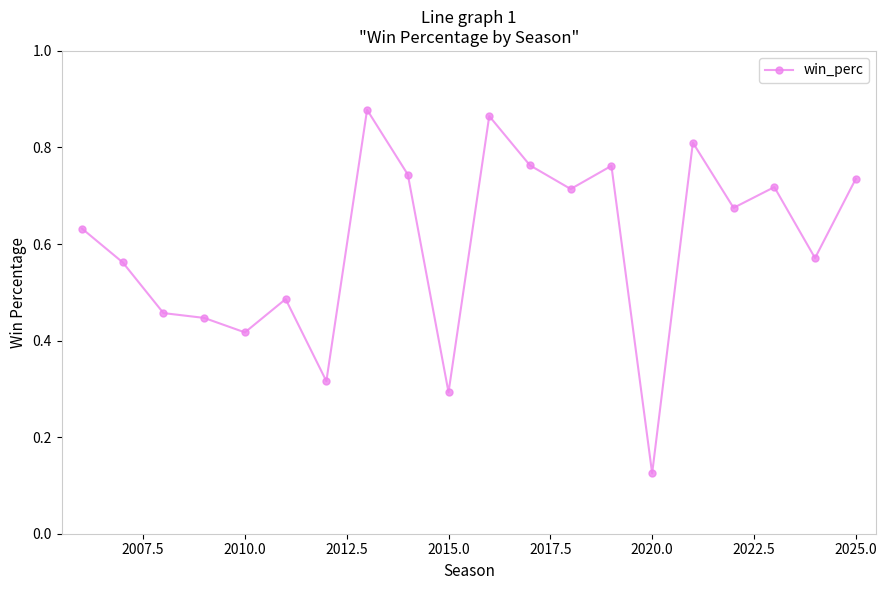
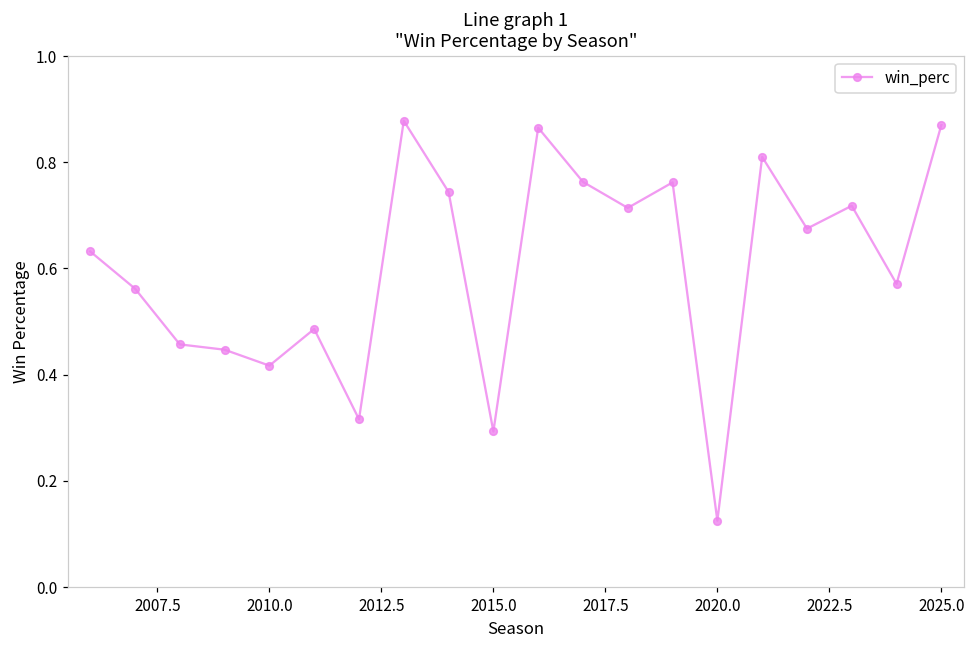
  {
    "2010.0": 0.42,
    "2015.0": 0.29,
    "2020.0": 0.13,
-   "2025.0": 0.74
+   "2025.0": 0.87
  }
